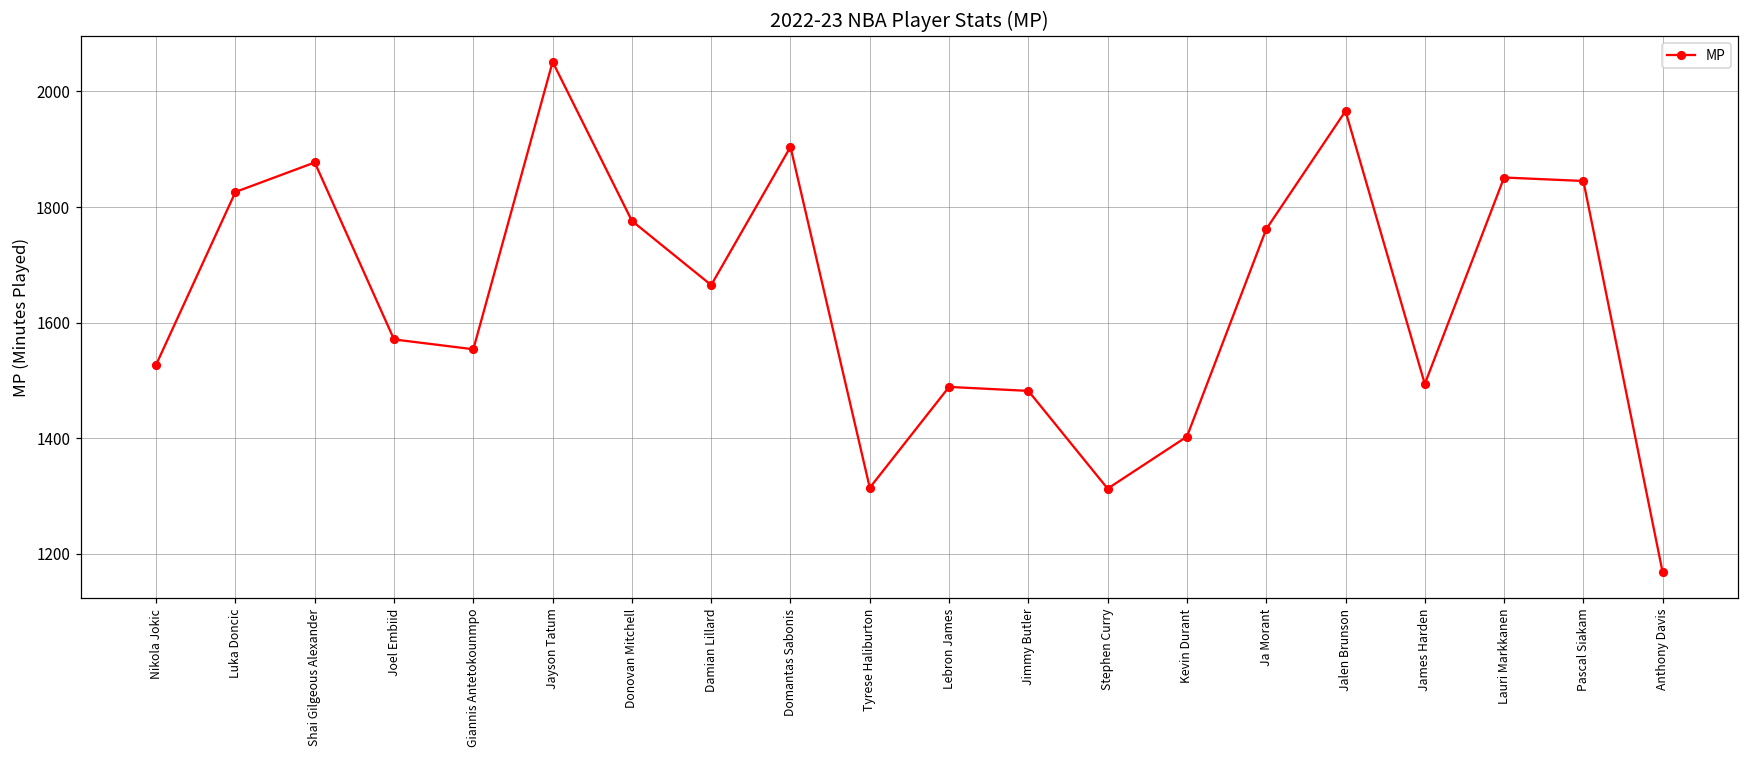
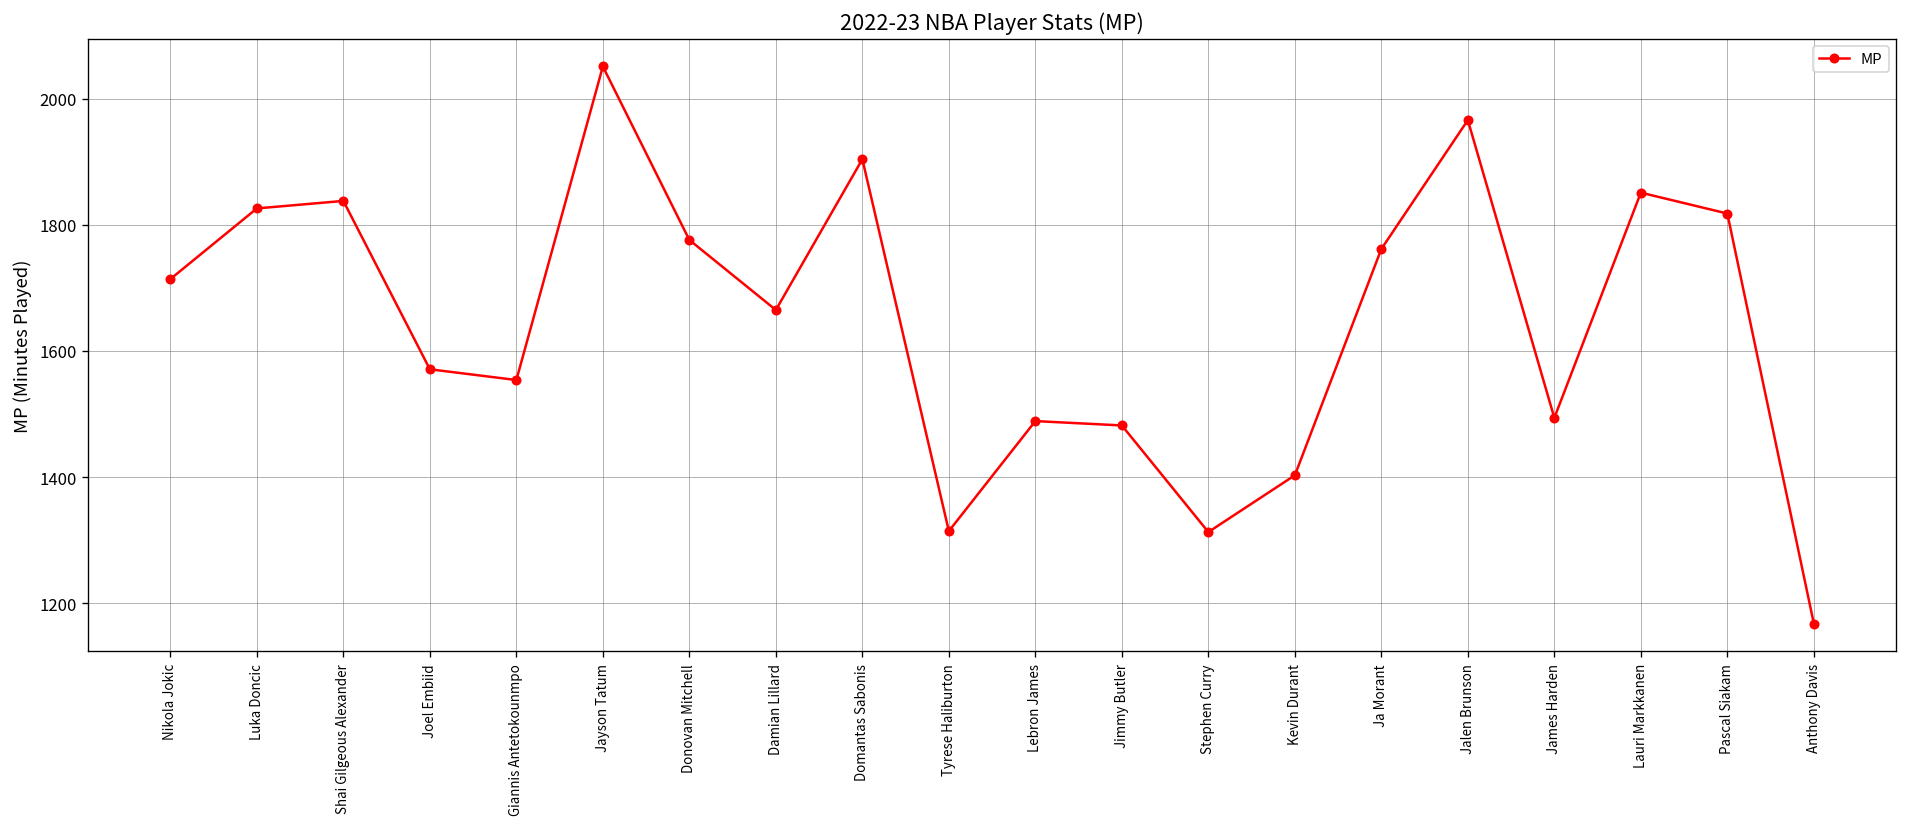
  {
-   "Nikola Jokic": 1530,
+   "Nikola Jokic": 1710,
    "Luka Doncic": 1830,
-   "Shai Gilgeous Alexander": 1880,
+   "Shai Gilgeous Alexander": 1840,
    "Joel Embiid": 1570,
    "Giannis Antetokounmpo": 1550,
    "Jayson Tatum": 2050,
    "Donovan Mitchell": 1780,
    "Damian Lillard": 1670,
    "Domantas Sabonis": 1900,
    "Tyrese Haliburton": 1310,
    "Lebron James": 1490,
    "Jimmy Butler": 1480,
    "Stephen Curry": 1310,
    "Kevin Durant": 1400,
    "Ja Morant": 1760,
    "Jalen Brunson": 1970,
    "James Harden": 1490,
    "Lauri Markkanen": 1850,
-   "Pascal Siakam": 1850,
+   "Pascal Siakam": 1820,
    "Anthony Davis": 1170
  }
